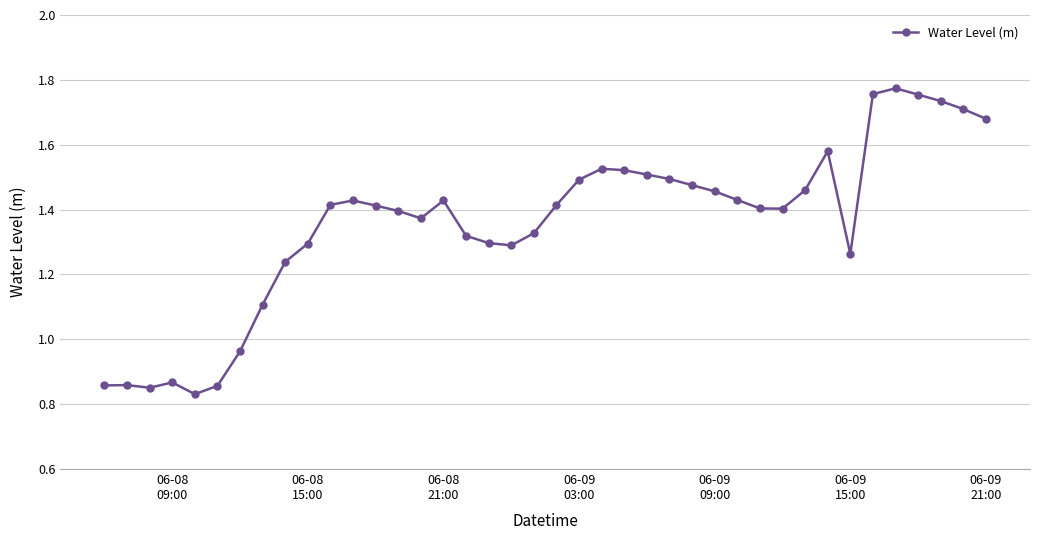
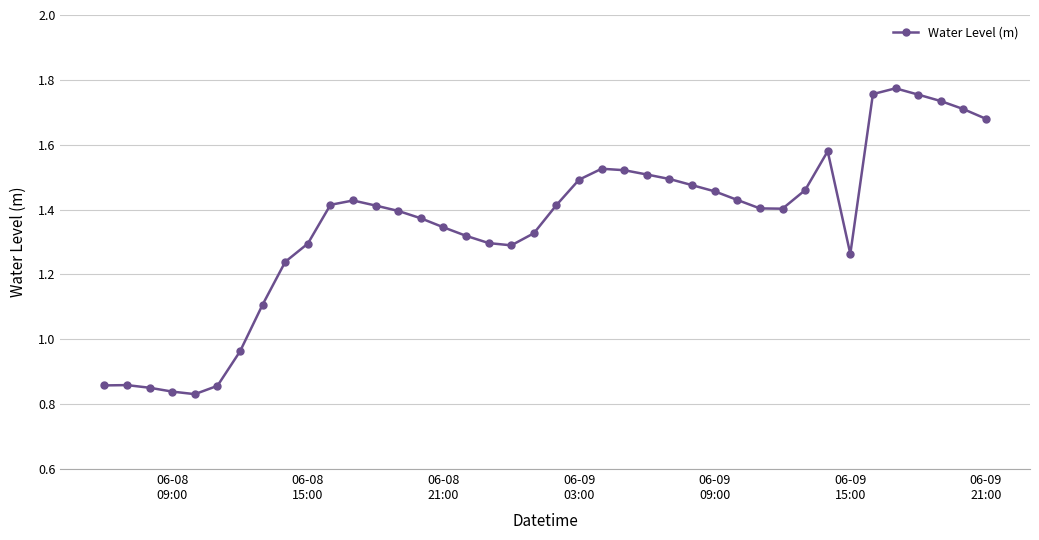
  {
-   "06-08 09:00": 0.87,
+   "06-08 09:00": 0.84,
    "06-08 15:00": 1.30,
-   "06-08 21:00": 1.43,
+   "06-08 21:00": 1.35,
    "06-09 03:00": 1.49,
    "06-09 09:00": 1.46,
    "06-09 15:00": 1.26,
    "06-09 21:00": 1.68
  }
